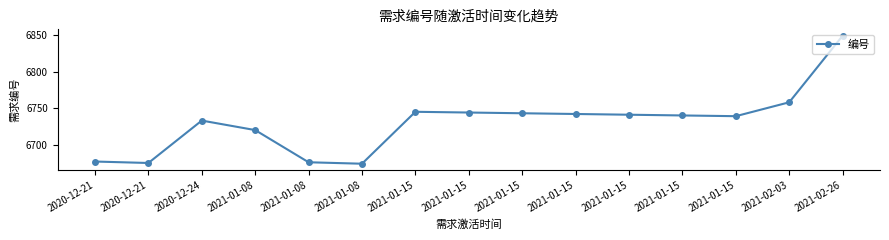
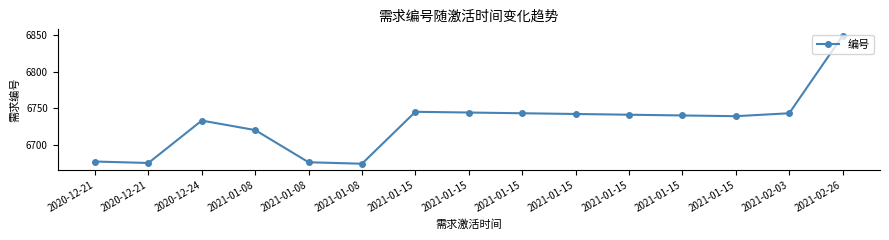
  {
    "2020-12-24": 6730,
-   "2021-02-03": 6760
+   "2021-02-03": 6740
  }
